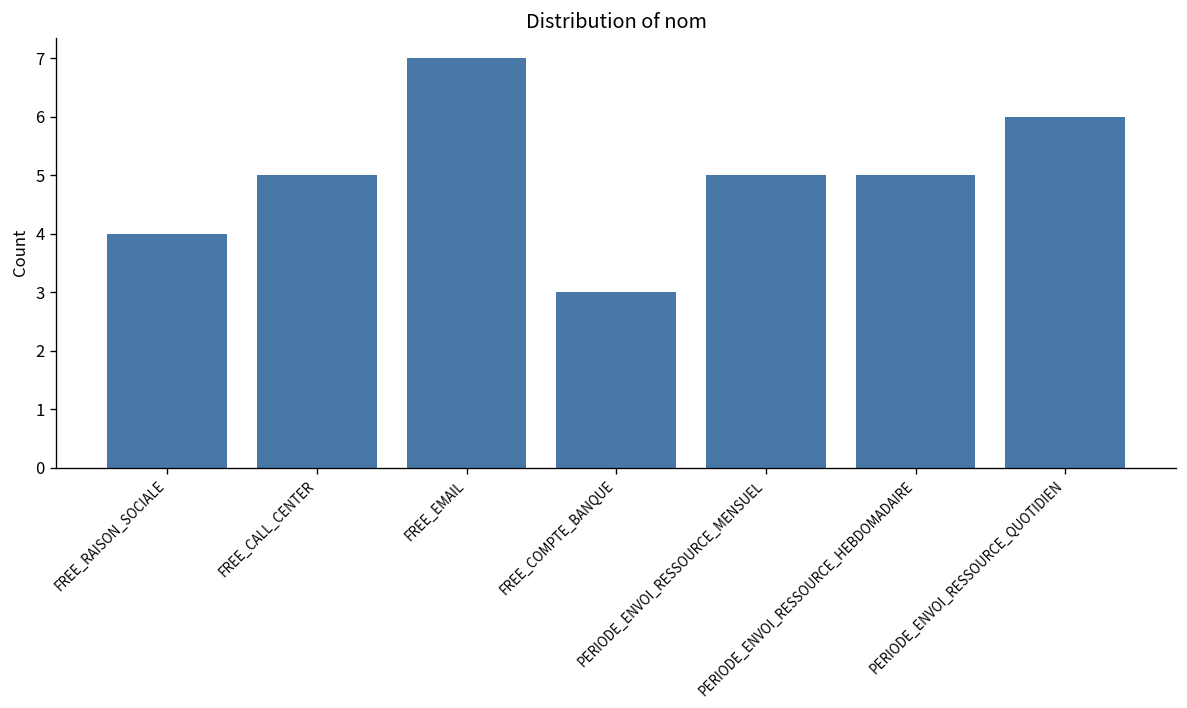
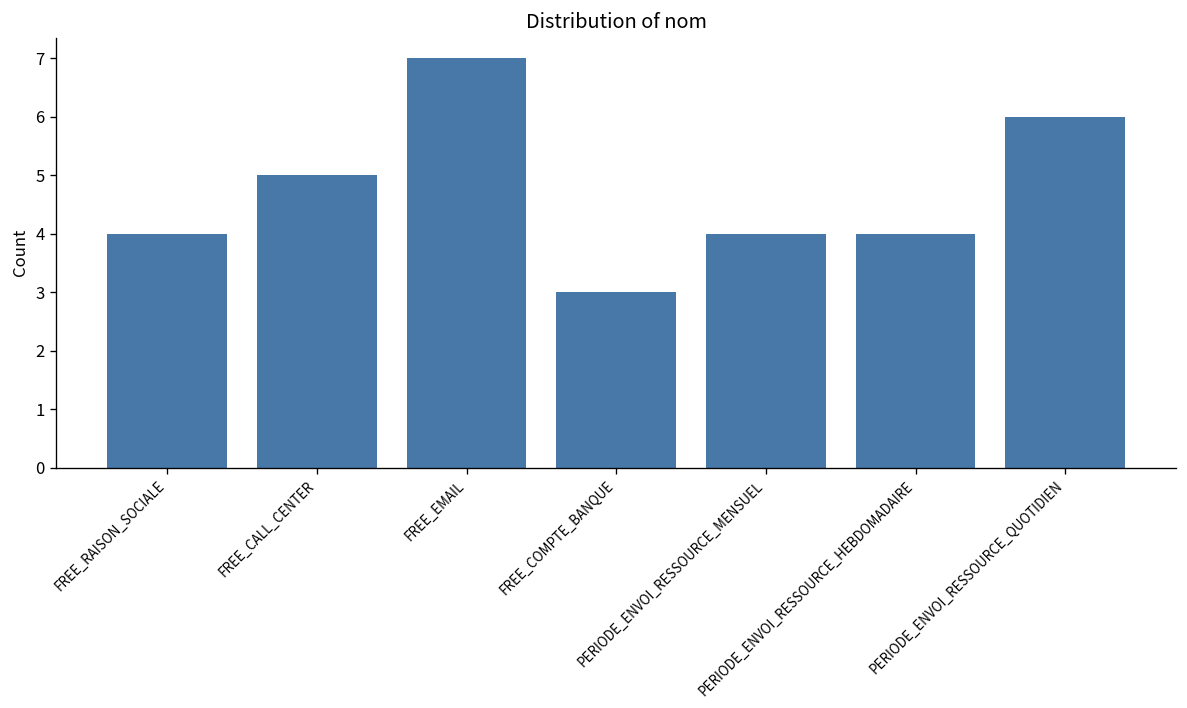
  {
    "FREE_RAISON_SOCIALE": 4,
    "FREE_CALL_CENTER": 5,
    "FREE_EMAIL": 7,
    "FREE_COMPTE_BANQUE": 3,
-   "PERIODE_ENVOI_RESSOURCE_MENSUEL": 5,
-   "PERIODE_ENVOI_RESSOURCE_HEBDOMADAIRE": 5,
+   "PERIODE_ENVOI_RESSOURCE_MENSUEL": 4,
+   "PERIODE_ENVOI_RESSOURCE_HEBDOMADAIRE": 4,
    "PERIODE_ENVOI_RESSOURCE_QUOTIDIEN": 6
  }
